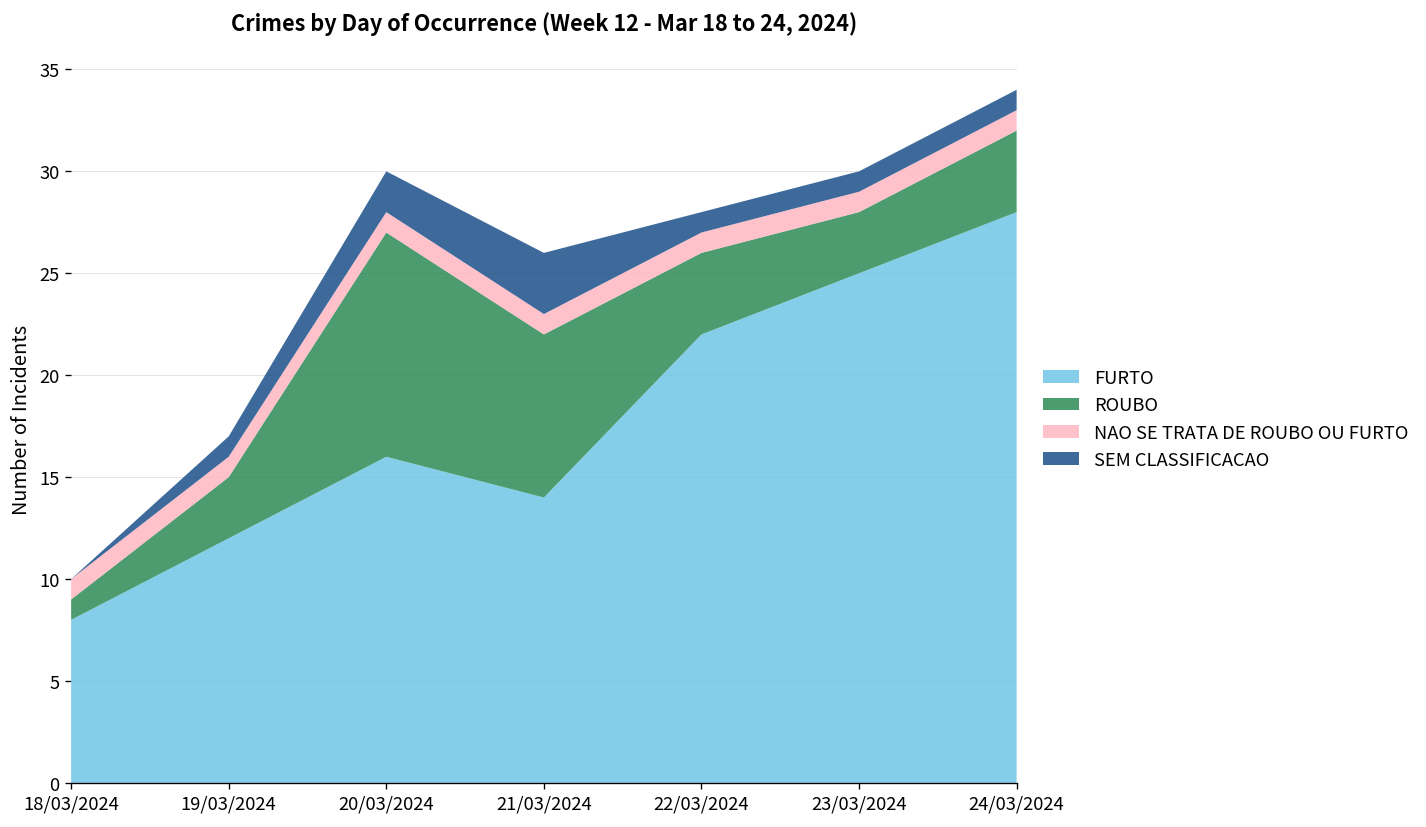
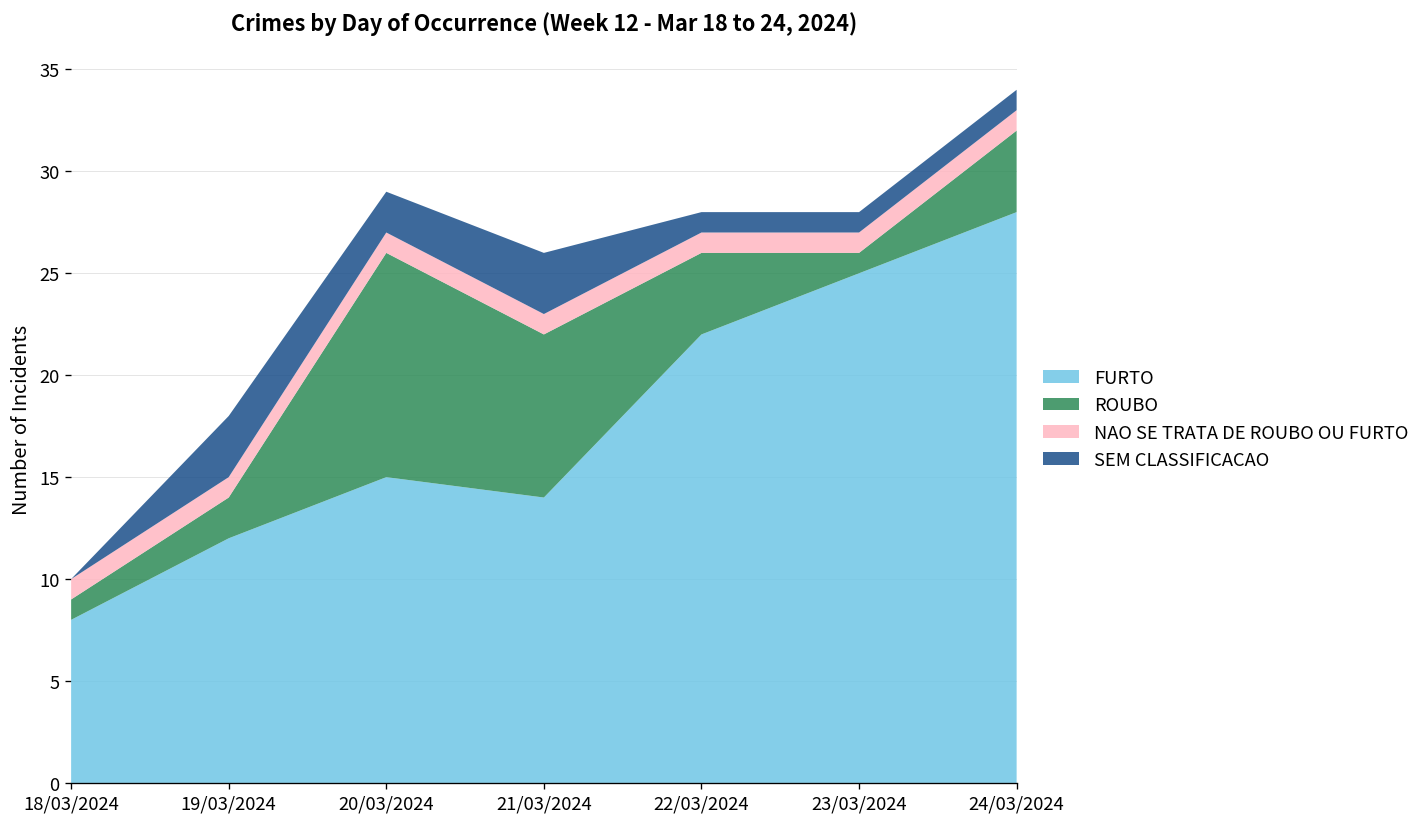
  {
    "FURTO": {
      "18/03/2024": 8,
      "19/03/2024": 12,
-     "20/03/2024": 16,
+     "20/03/2024": 15,
      "21/03/2024": 14,
      "22/03/2024": 22,
      "23/03/2024": 25,
      "24/03/2024": 28
    },
    "ROUBO": {
      "18/03/2024": 1,
-     "19/03/2024": 3,
+     "19/03/2024": 2,
      "20/03/2024": 11,
      "21/03/2024": 8,
      "22/03/2024": 4,
-     "23/03/2024": 3,
+     "23/03/2024": 1,
      "24/03/2024": 4
    },
    "NAO SE TRATA DE ROUBO OU FURTO": {
      "19/03/2024": 1,
      "20/03/2024": 1,
      "21/03/2024": 1,
      "22/03/2024": 1,
      "23/03/2024": 1,
      "24/03/2024": 1
    },
    "SEM CLASSIFICACAO": {
-     "19/03/2024": 1,
+     "19/03/2024": 3,
      "20/03/2024": 2,
      "21/03/2024": 3,
      "22/03/2024": 1,
      "23/03/2024": 1,
      "24/03/2024": 1
    }
  }
